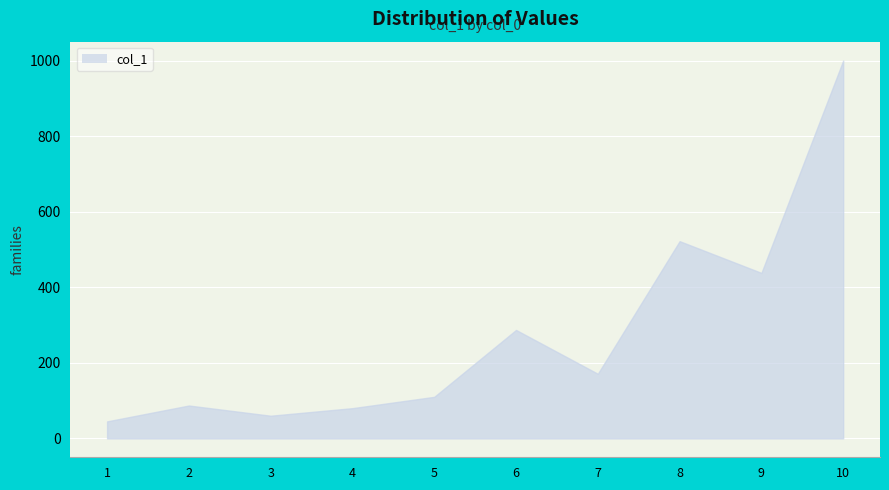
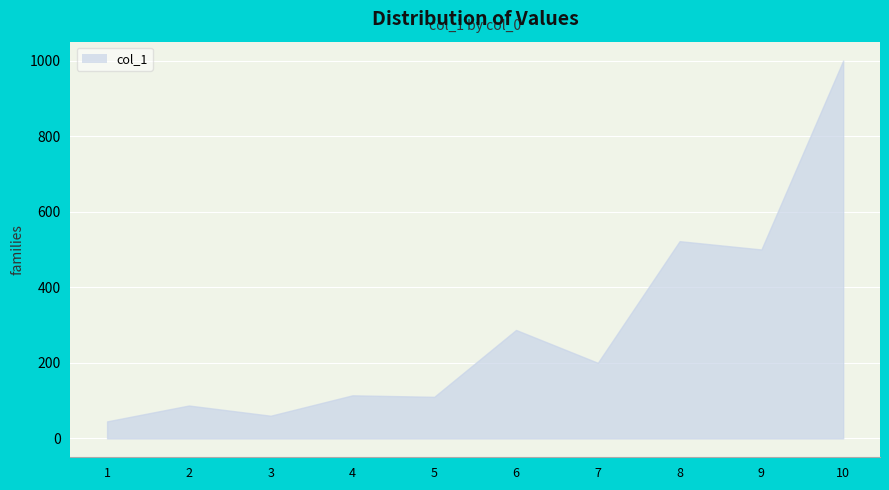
  {
    "1": 50,
    "2": 90,
    "3": 60,
-   "4": 80,
+   "4": 110,
    "5": 110,
    "6": 290,
-   "7": 170,
+   "7": 200,
    "8": 520,
-   "9": 440,
+   "9": 500,
    "10": 1000
  }
